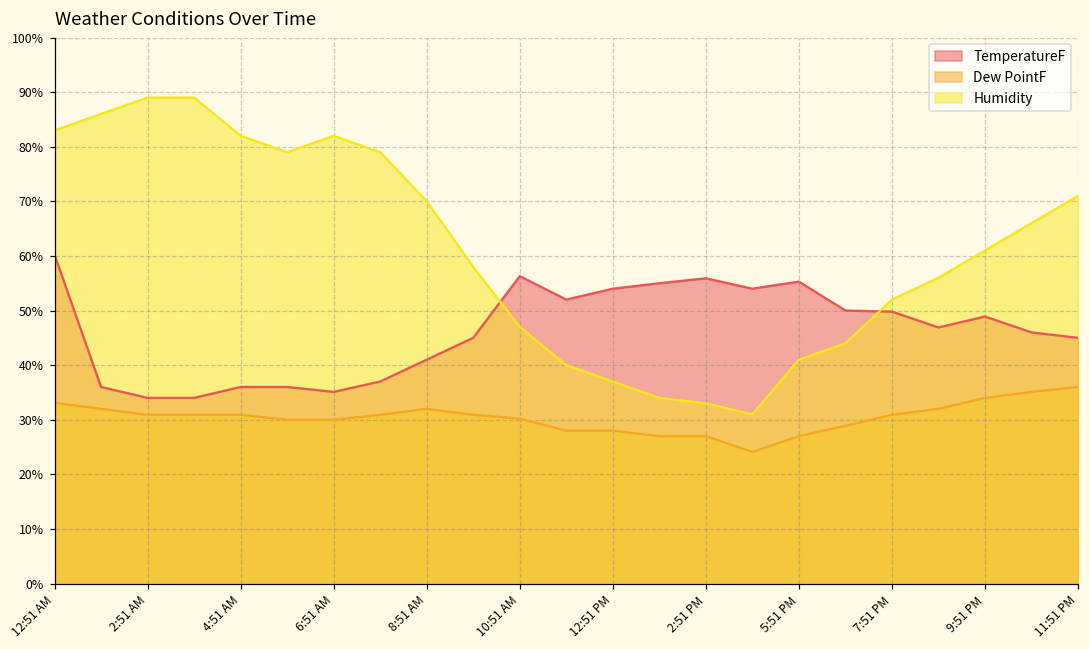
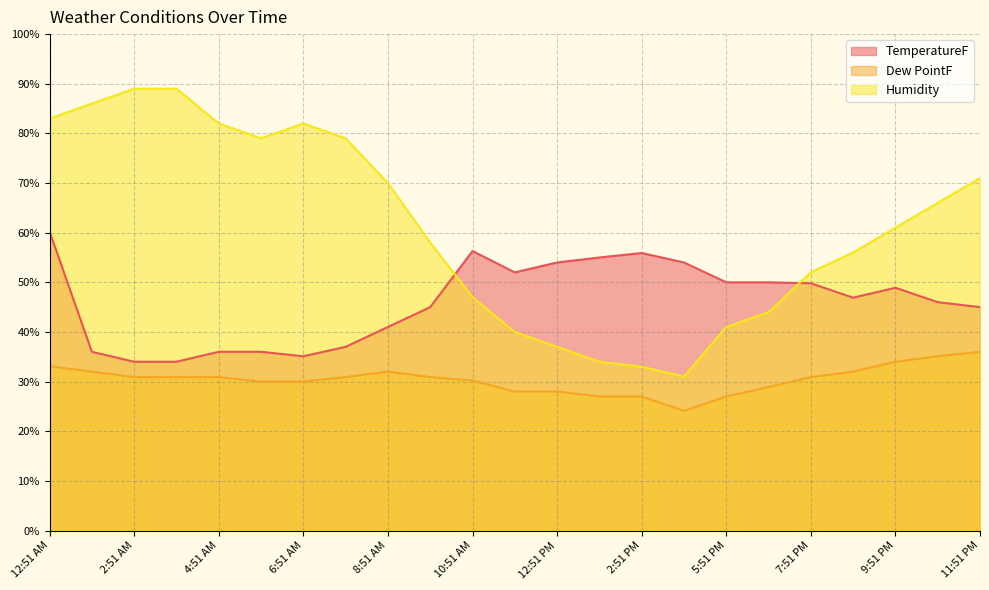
  {
    "TemperatureF": {
      "12:51 AM": "60%",
      "2:51 AM": "34%",
      "4:51 AM": "36%",
      "6:51 AM": "35%",
      "8:51 AM": "41%",
      "10:51 AM": "56%",
      "12:51 PM": "54%",
      "2:51 PM": "56%",
-     "5:51 PM": "55%",
+     "5:51 PM": "50%",
      "7:51 PM": "50%",
      "9:51 PM": "49%",
      "11:51 PM": "45%"
    }
  }
